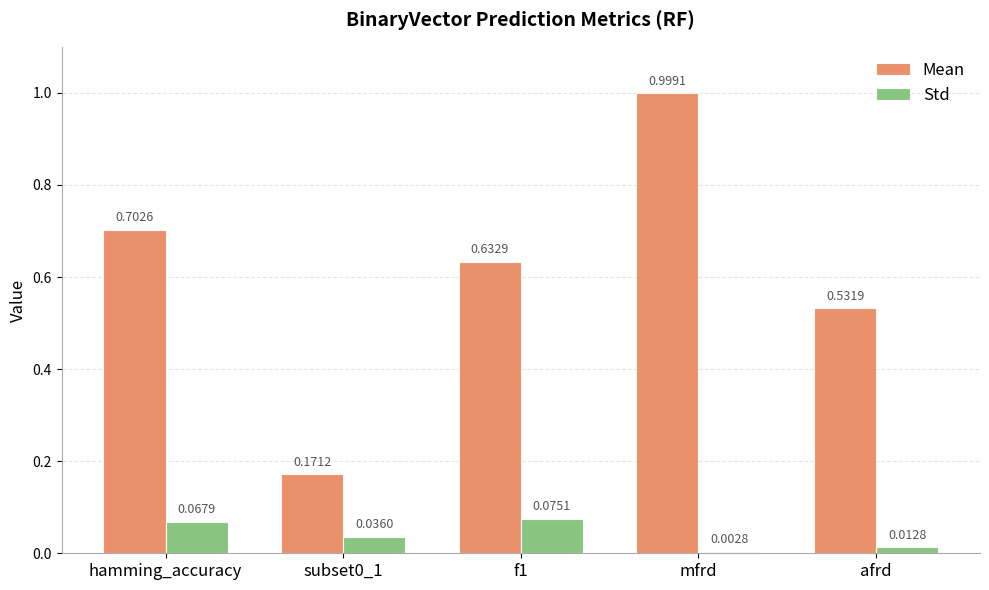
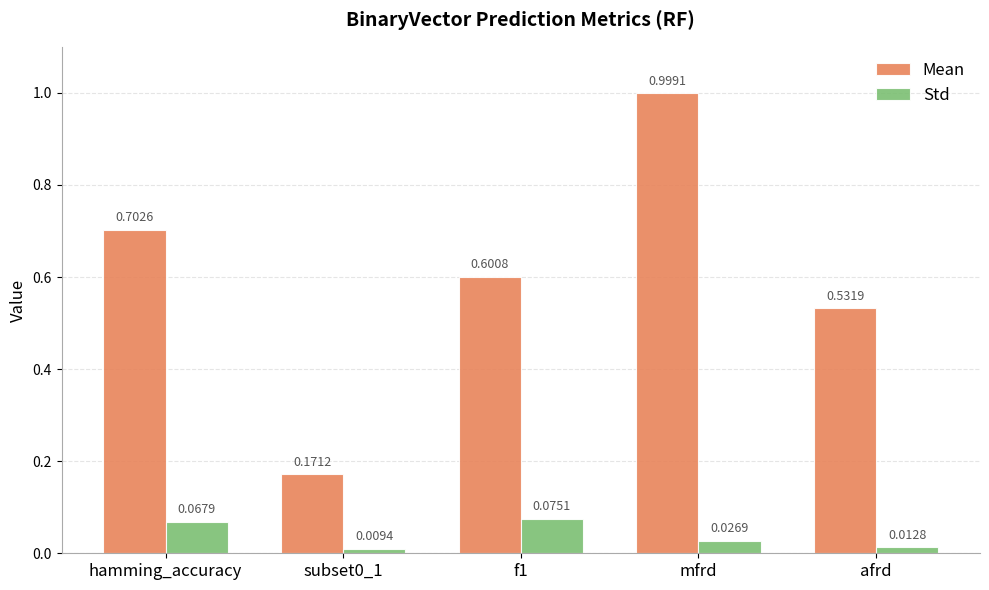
  {
    "Mean": {
      "hamming_accuracy": 0.7026,
      "subset0_1": 0.1712,
-     "f1": 0.6329,
+     "f1": 0.6008,
      "mfrd": 0.9991,
      "afrd": 0.5319
    },
    "Std": {
      "hamming_accuracy": 0.0679,
-     "subset0_1": 0.0360,
+     "subset0_1": 0.0094,
      "f1": 0.0751,
-     "mfrd": 0.0028,
+     "mfrd": 0.0269,
      "afrd": 0.0128
    }
  }
